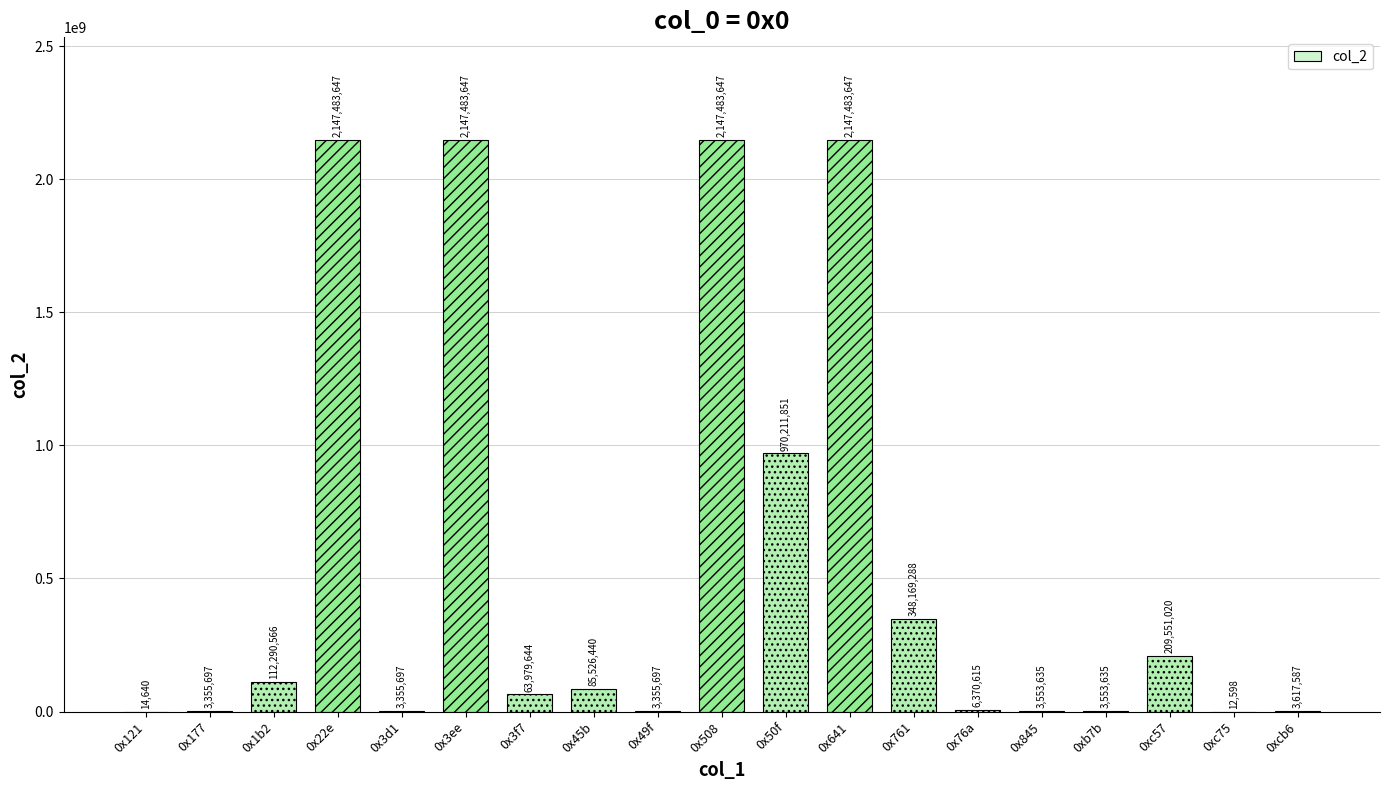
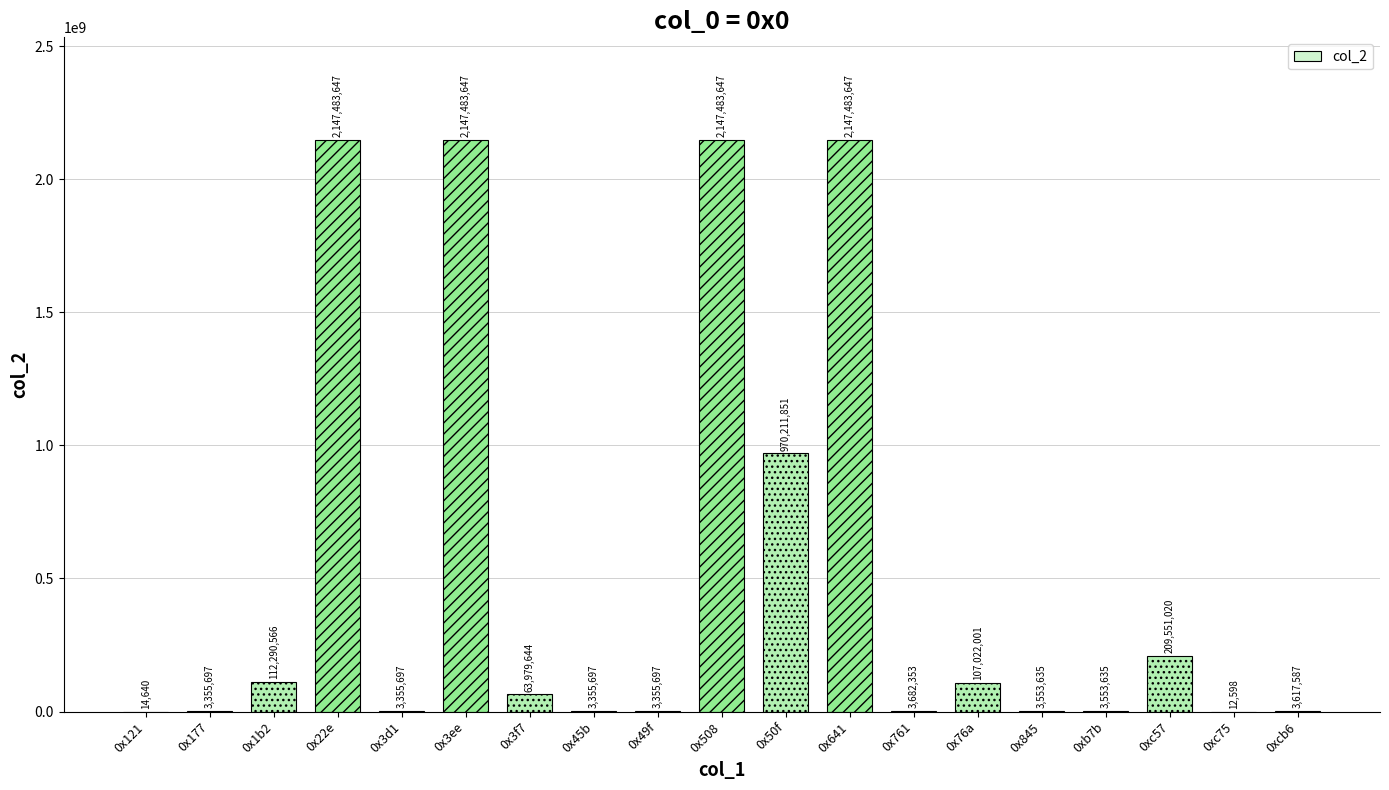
  {
    "0x121": "14,640",
    "0x177": "3,355,697",
    "0x1b2": "112,290,566",
    "0x22e": "2,147,483,647",
    "0x3d1": "3,355,697",
    "0x3ee": "2,147,483,647",
    "0x3f7": "63,979,644",
-   "0x45b": "85,526,440",
+   "0x45b": "3,355,697",
    "0x49f": "3,355,697",
    "0x508": "2,147,483,647",
    "0x50f": "970,211,851",
    "0x641": "2,147,483,647",
-   "0x761": "348,169,288",
-   "0x76a": "6,370,615",
+   "0x761": "3,682,353",
+   "0x76a": "107,022,001",
    "0x845": "3,553,635",
    "0xb7b": "3,553,635",
    "0xc57": "209,551,020",
    "0xc75": "12,598",
    "0xcb6": "3,617,587"
  }
